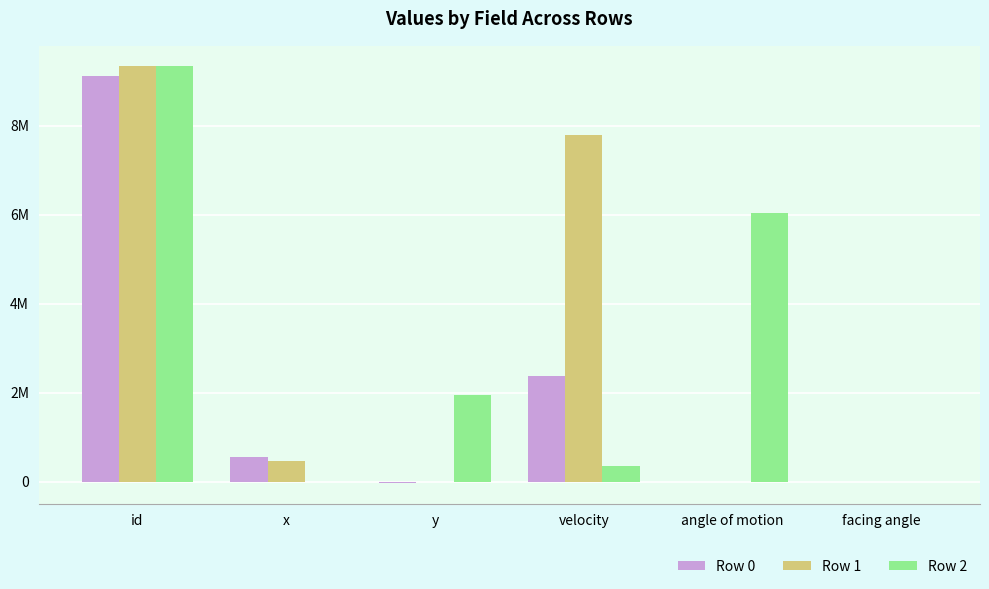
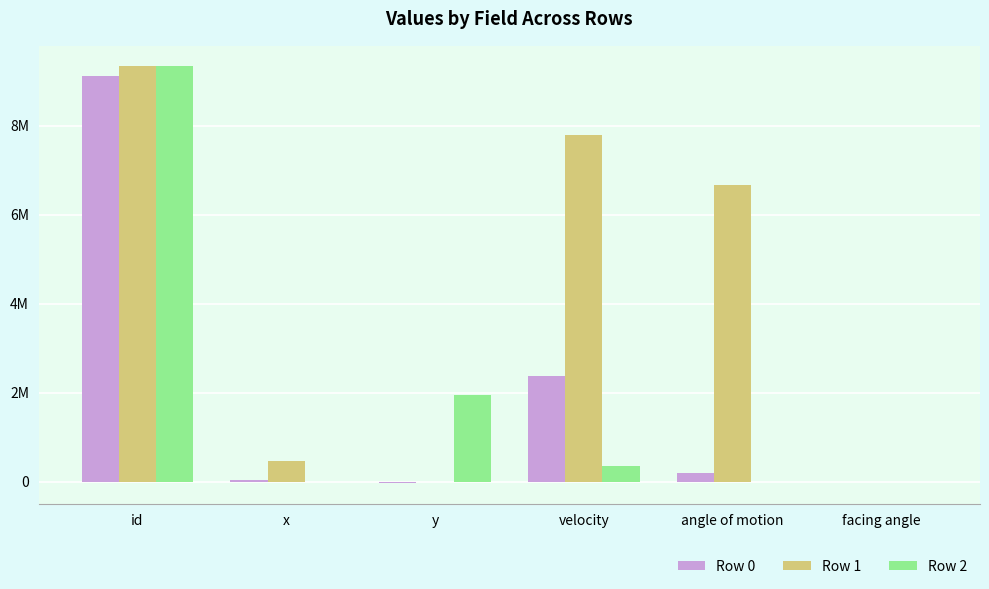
  {
    "Row 0": {
      "id": 9100000,
-     "x": 600000,
+     "x": 0,
      "velocity": 2400000,
-     "angle of motion": 0
+     "angle of motion": 200000
    },
    "Row 1": {
      "id": 9300000,
      "x": 500000,
      "velocity": 7800000,
-     "angle of motion": 0
+     "angle of motion": 6700000
    },
    "Row 2": {
      "id": 9300000,
      "y": 1900000,
      "velocity": 300000,
-     "angle of motion": 6000000
+     "angle of motion": 0
    }
  }
